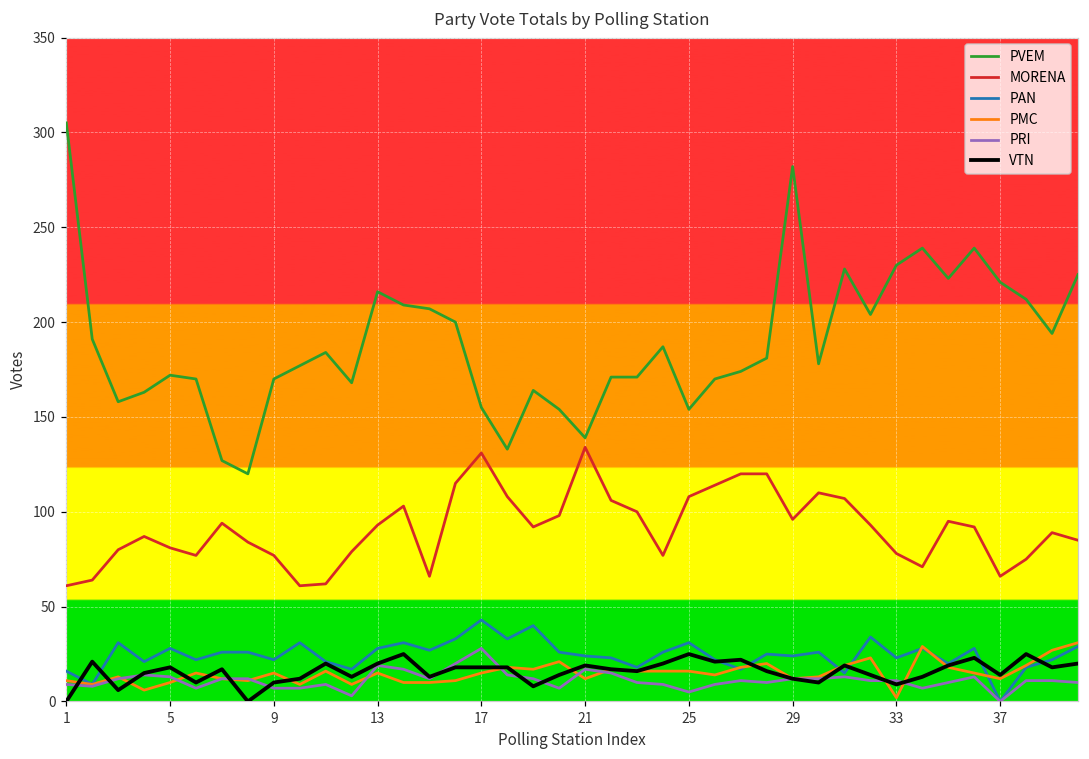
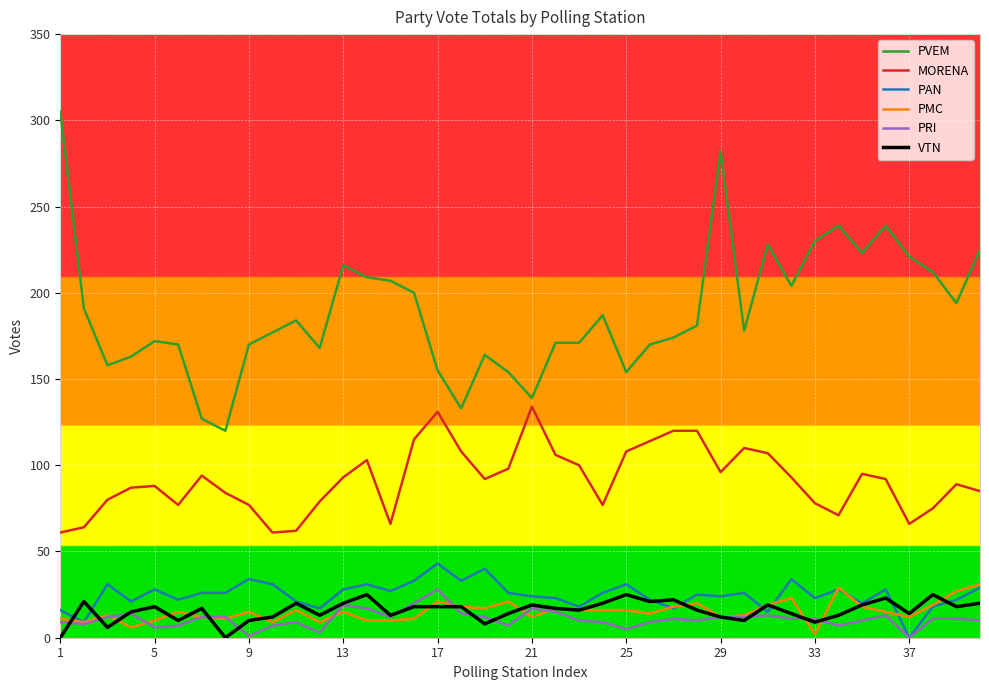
  {
    "PVEM": {
      "1": 305,
      "5": 172,
      "9": 170,
      "13": 216,
      "17": 155,
      "21": 139,
      "25": 154,
      "29": 282,
      "33": 230,
      "37": 221
    },
    "MORENA": {
      "1": 61,
-     "5": 81,
+     "5": 88,
      "9": 77,
      "13": 93,
      "17": 131,
      "21": 134,
      "25": 108,
      "29": 96,
      "33": 78,
      "37": 66
    },
    "PAN": {
      "1": 16,
      "5": 28,
-     "9": 22,
+     "9": 34,
      "13": 28,
      "17": 43,
      "21": 24,
      "25": 31,
      "29": 24,
      "33": 23
    },
    "PMC": {
      "1": 11,
      "5": 10,
      "9": 15,
      "13": 15,
-     "17": 15,
+     "17": 21,
      "21": 12,
      "25": 16,
      "33": 2,
      "37": 12
    },
    "PRI": {
      "1": 9,
-     "5": 13,
-     "9": 7,
+     "5": 6,
+     "9": 1,
      "17": 28,
      "21": 17,
      "25": 5,
      "33": 11
    },
    "VTN": {
      "1": 0,
      "5": 18,
      "9": 10,
      "17": 18,
      "21": 19,
      "25": 25,
      "33": 9,
      "37": 14
    }
  }
